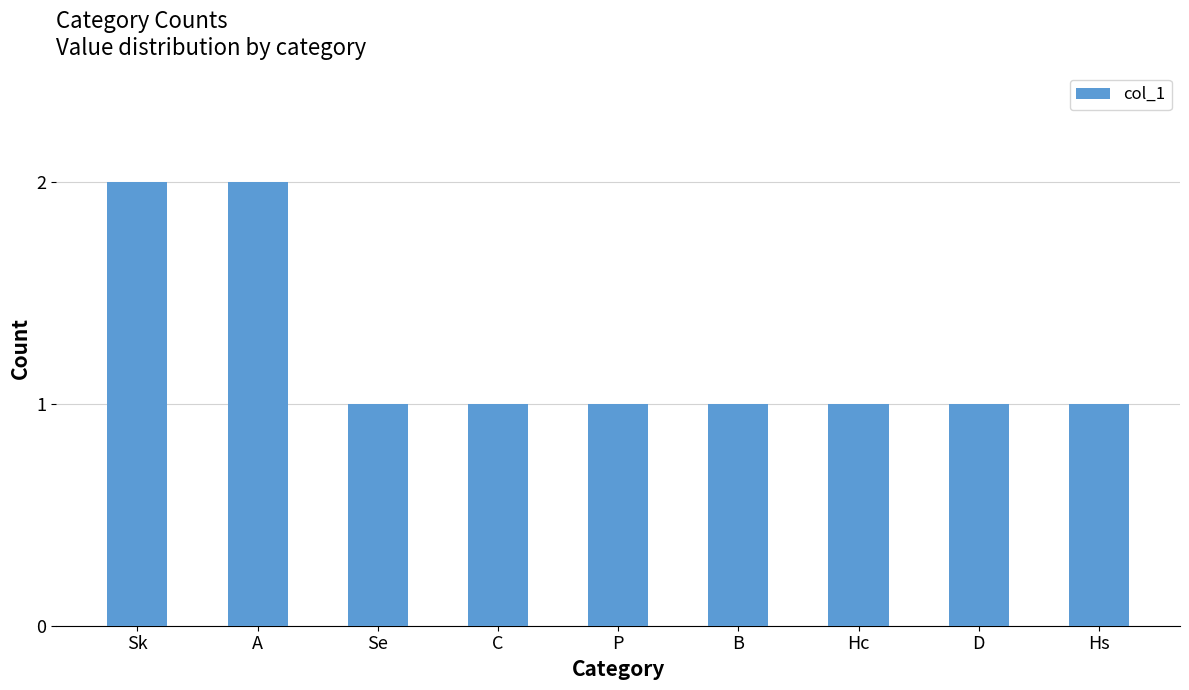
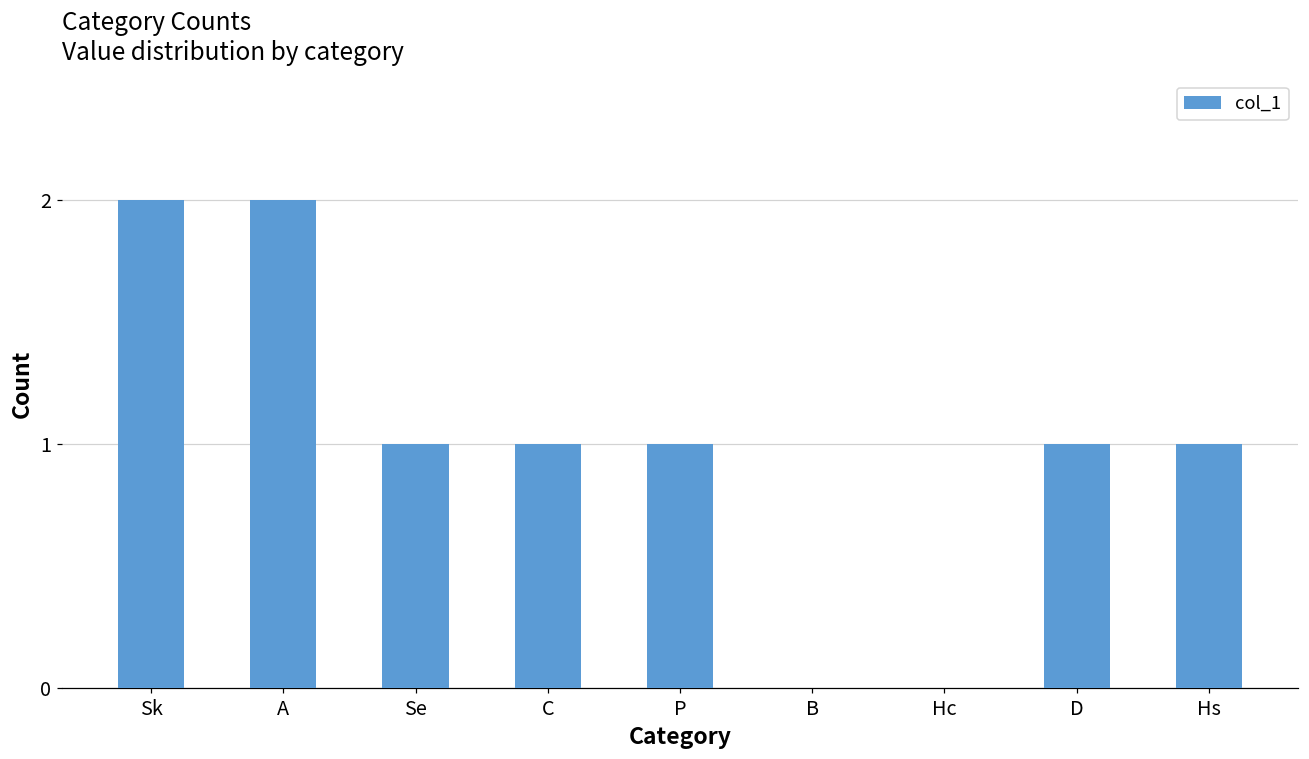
  {
    "Sk": 2,
    "A": 2,
    "Se": 1,
    "C": 1,
    "P": 1,
-   "B": 1,
-   "Hc": 1,
+   "B": 0,
+   "Hc": 0,
    "D": 1,
    "Hs": 1
  }
